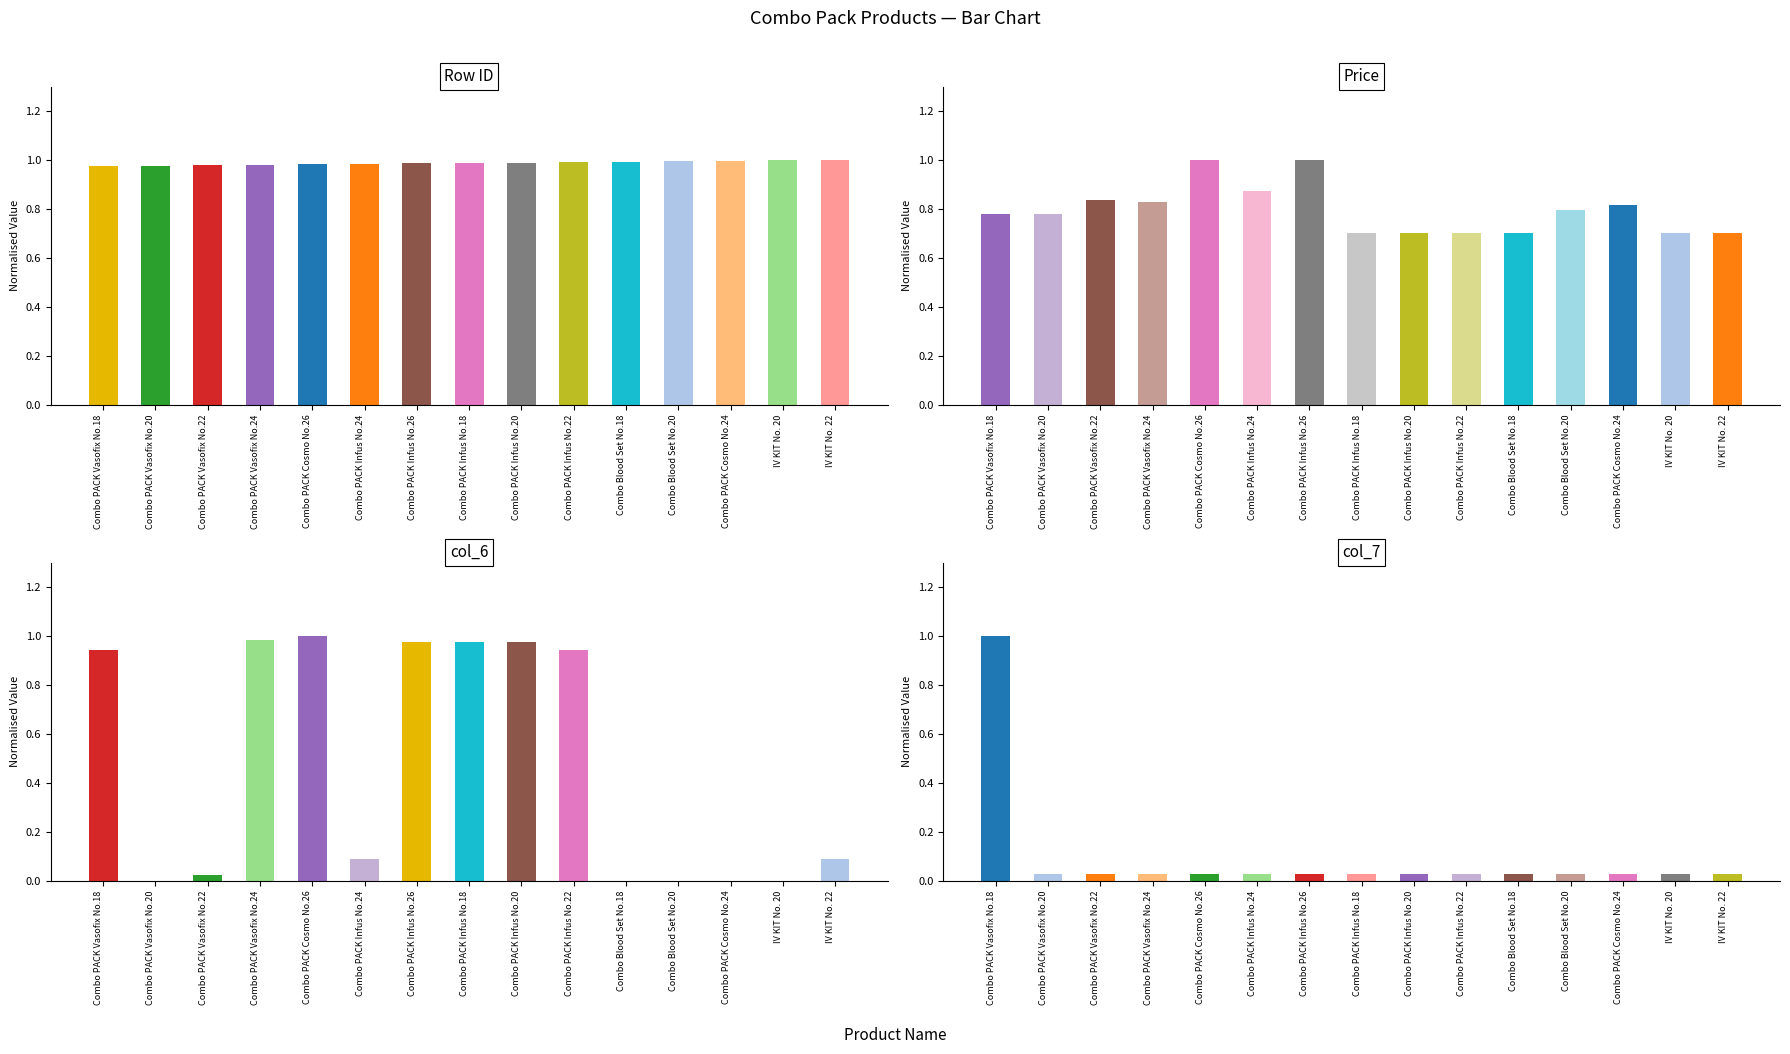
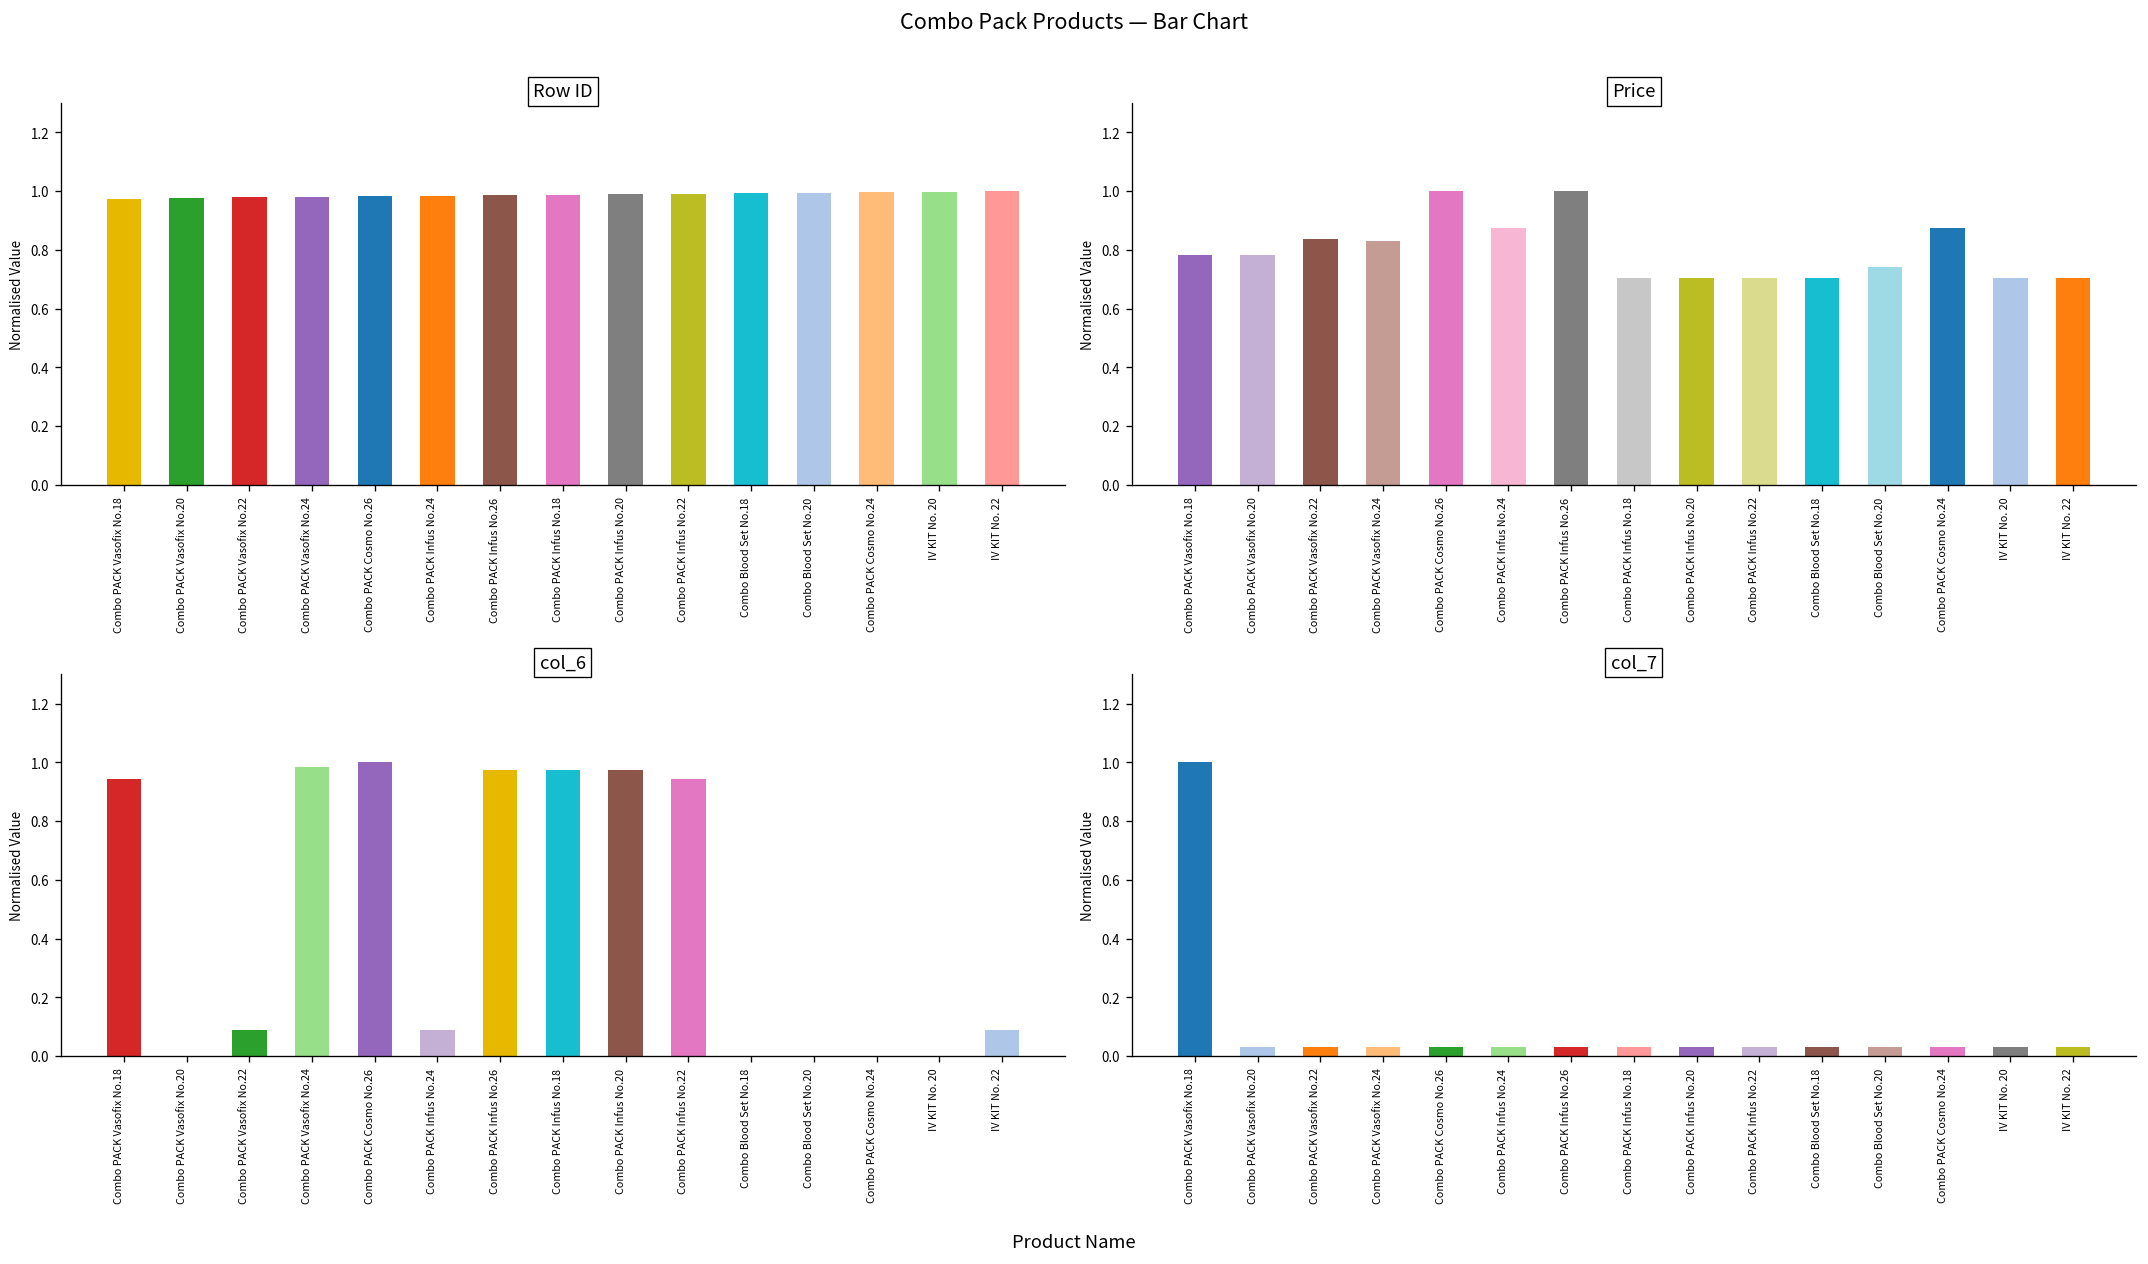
  {
    "Row ID": {
      "Combo PACK Vasofix No.18": 0.98,
      "Combo PACK Vasofix No.20": 0.98,
      "Combo PACK Vasofix No.22": 0.98,
      "Combo PACK Vasofix No.24": 0.98,
      "Combo PACK Cosmo No.26": 0.98,
      "Combo PACK Infus No.24": 0.98,
      "Combo PACK Infus No.26": 0.99,
      "Combo PACK Infus No.18": 0.99,
      "Combo PACK Infus No.20": 0.99,
      "Combo PACK Infus No.22": 0.99,
      "Combo Blood Set No.18": 0.99,
      "Combo Blood Set No.20": 0.99,
      "Combo PACK Cosmo No.24": 1.00,
      "IV KIT No. 20": 1.00,
      "IV KIT No. 22": 1.00
    },
    "Price": {
      "Combo PACK Vasofix No.18": 0.78,
      "Combo PACK Vasofix No.20": 0.78,
      "Combo PACK Vasofix No.22": 0.84,
      "Combo PACK Vasofix No.24": 0.83,
      "Combo PACK Cosmo No.26": 1.00,
      "Combo PACK Infus No.24": 0.88,
      "Combo PACK Infus No.26": 1.00,
      "Combo PACK Infus No.18": 0.70,
      "Combo PACK Infus No.20": 0.70,
      "Combo PACK Infus No.22": 0.70,
      "Combo Blood Set No.18": 0.70,
-     "Combo Blood Set No.20": 0.80,
-     "Combo PACK Cosmo No.24": 0.82,
+     "Combo Blood Set No.20": 0.74,
+     "Combo PACK Cosmo No.24": 0.88,
      "IV KIT No. 20": 0.70,
      "IV KIT No. 22": 0.70
    },
    "col_6": {
      "Combo PACK Vasofix No.18": 0.94,
      "Combo PACK Vasofix No.20": 0.00,
-     "Combo PACK Vasofix No.22": 0.02,
+     "Combo PACK Vasofix No.22": 0.09,
      "Combo PACK Vasofix No.24": 0.98,
      "Combo PACK Cosmo No.26": 1.00,
      "Combo PACK Infus No.24": 0.09,
      "Combo PACK Infus No.26": 0.98,
      "Combo PACK Infus No.18": 0.98,
      "Combo PACK Infus No.20": 0.98,
      "Combo PACK Infus No.22": 0.94,
      "Combo Blood Set No.18": 0.00,
      "Combo Blood Set No.20": 0.00,
      "Combo PACK Cosmo No.24": 0.00,
      "IV KIT No. 20": 0.00,
      "IV KIT No. 22": 0.09
    },
    "col_7": {
      "Combo PACK Vasofix No.18": 1.00,
      "Combo PACK Vasofix No.20": 0.03,
      "Combo PACK Vasofix No.22": 0.03,
      "Combo PACK Vasofix No.24": 0.03,
      "Combo PACK Cosmo No.26": 0.03,
      "Combo PACK Infus No.24": 0.03,
      "Combo PACK Infus No.26": 0.03,
      "Combo PACK Infus No.18": 0.03,
      "Combo PACK Infus No.20": 0.03,
      "Combo PACK Infus No.22": 0.03,
      "Combo Blood Set No.18": 0.03,
      "Combo Blood Set No.20": 0.03,
      "Combo PACK Cosmo No.24": 0.03,
      "IV KIT No. 20": 0.03,
      "IV KIT No. 22": 0.03
    }
  }
